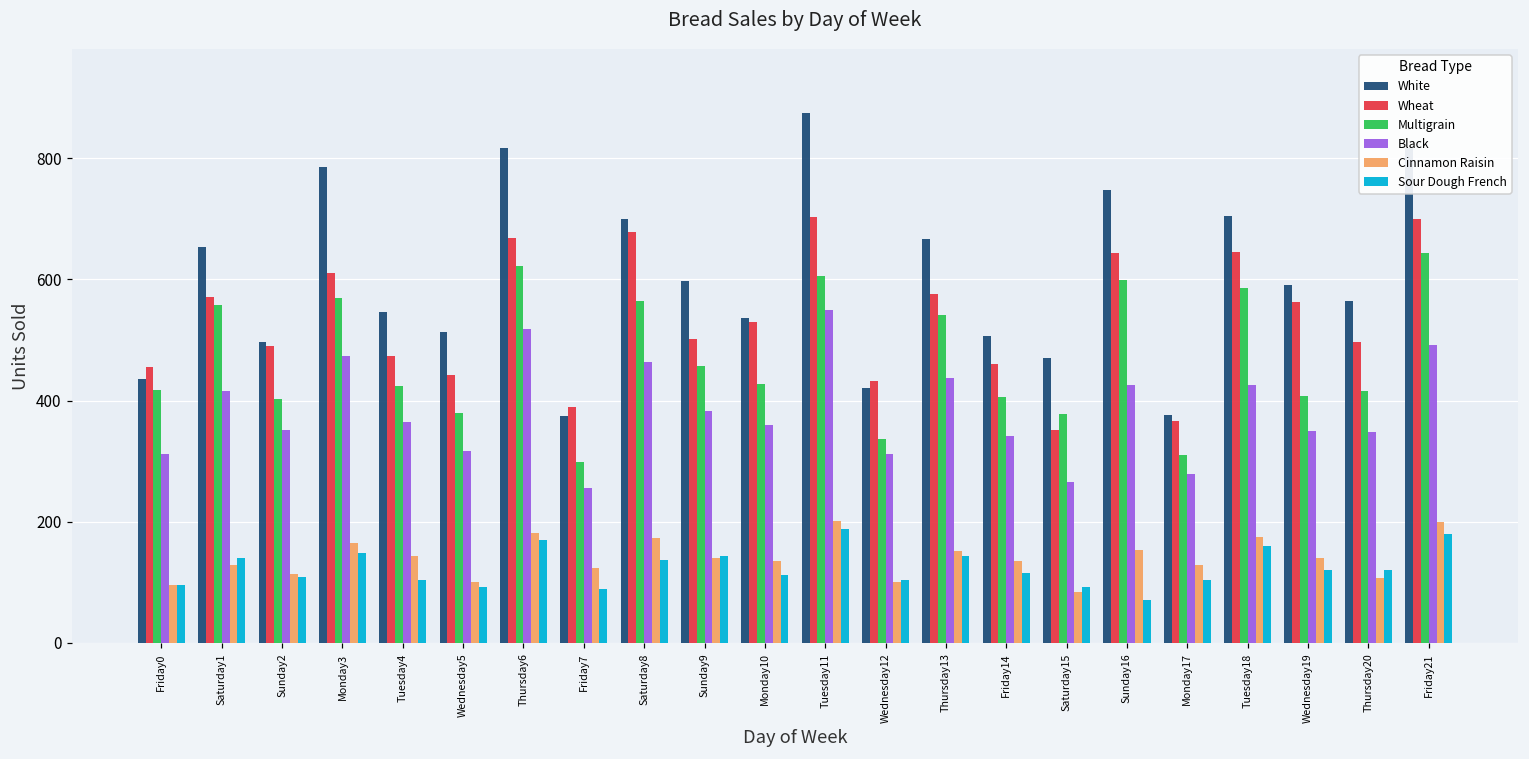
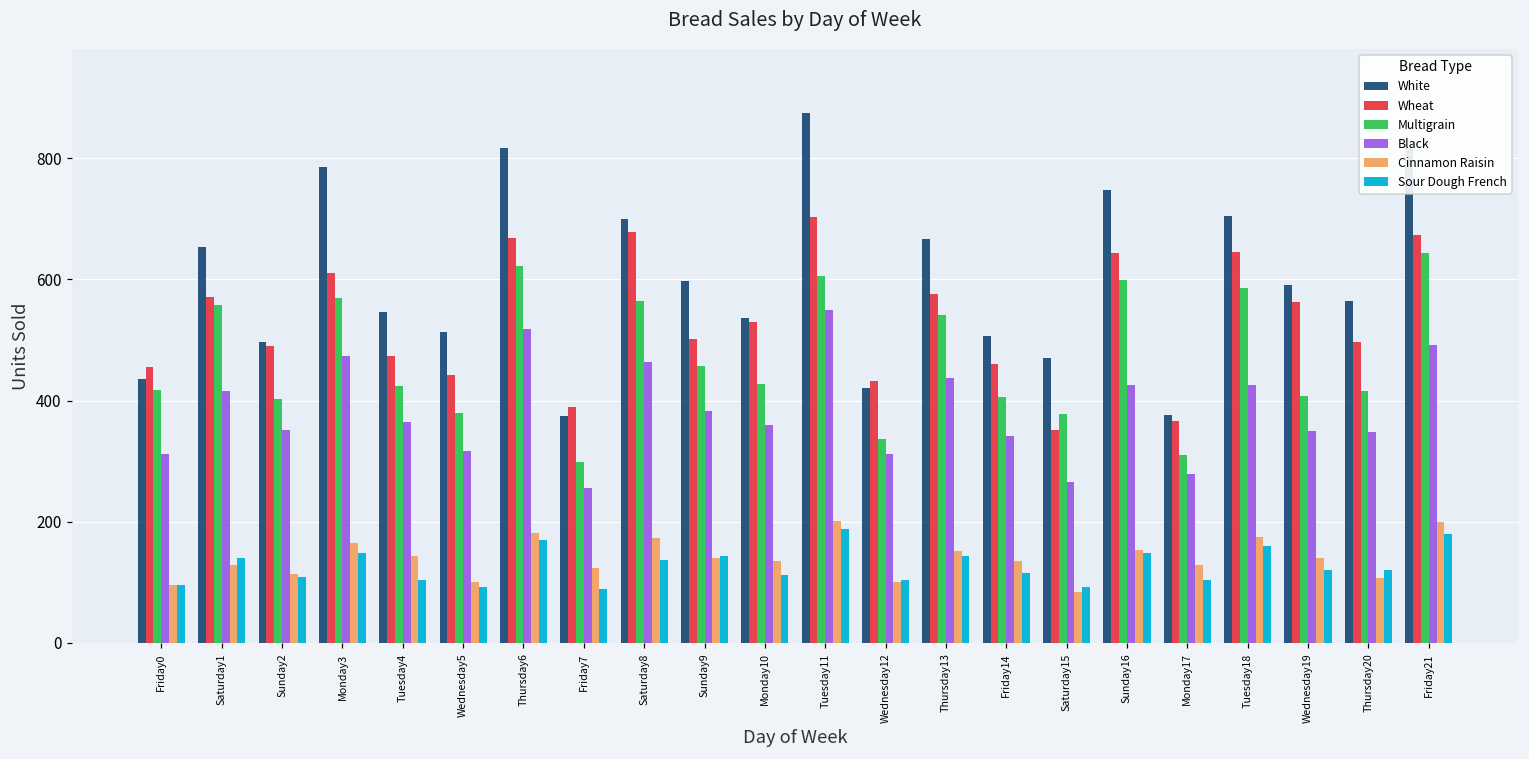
  {
    "White": {
      "Friday0": 440,
      "Saturday1": 650,
      "Sunday2": 500,
      "Monday3": 790,
      "Tuesday4": 550,
      "Wednesday5": 510,
      "Thursday6": 820,
      "Friday7": 380,
      "Saturday8": 700,
      "Sunday9": 600,
      "Monday10": 540,
      "Tuesday11": 880,
      "Wednesday12": 420,
      "Thursday13": 670,
      "Friday14": 510,
      "Saturday15": 470,
      "Sunday16": 750,
      "Monday17": 380,
      "Tuesday18": 700,
      "Wednesday19": 590,
      "Thursday20": 560
    },
    "Wheat": {
      "Friday0": 460,
      "Saturday1": 570,
      "Sunday2": 490,
      "Monday3": 610,
      "Tuesday4": 470,
      "Wednesday5": 440,
      "Thursday6": 670,
      "Friday7": 390,
      "Saturday8": 680,
      "Sunday9": 500,
      "Monday10": 530,
      "Tuesday11": 700,
      "Wednesday12": 430,
      "Thursday13": 580,
      "Friday14": 460,
      "Saturday15": 350,
      "Sunday16": 640,
      "Monday17": 370,
      "Tuesday18": 650,
      "Wednesday19": 560,
      "Thursday20": 500,
-     "Friday21": 700
+     "Friday21": 670
    },
    "Multigrain": {
      "Friday0": 420,
      "Saturday1": 560,
      "Sunday2": 400,
      "Monday3": 570,
      "Tuesday4": 420,
      "Wednesday5": 380,
      "Thursday6": 620,
      "Friday7": 300,
      "Saturday8": 560,
      "Sunday9": 460,
      "Monday10": 430,
      "Tuesday11": 610,
      "Wednesday12": 340,
      "Thursday13": 540,
      "Friday14": 410,
      "Saturday15": 380,
      "Sunday16": 600,
      "Monday17": 310,
      "Tuesday18": 590,
      "Wednesday19": 410,
      "Thursday20": 420,
      "Friday21": 640
    },
    "Black": {
      "Friday0": 310,
      "Saturday1": 420,
      "Sunday2": 350,
      "Monday3": 470,
      "Tuesday4": 370,
      "Wednesday5": 320,
      "Thursday6": 520,
      "Friday7": 260,
      "Saturday8": 460,
      "Sunday9": 380,
      "Monday10": 360,
      "Tuesday11": 550,
      "Wednesday12": 310,
      "Thursday13": 440,
      "Friday14": 340,
      "Saturday15": 270,
      "Sunday16": 430,
      "Monday17": 280,
      "Tuesday18": 430,
      "Wednesday19": 350,
      "Thursday20": 350,
      "Friday21": 490
    },
    "Cinnamon Raisin": {
      "Friday0": 100,
      "Saturday1": 130,
      "Sunday2": 110,
      "Monday3": 170,
      "Tuesday4": 140,
      "Wednesday5": 100,
      "Thursday6": 180,
      "Friday7": 120,
      "Saturday8": 170,
      "Sunday9": 140,
      "Monday10": 140,
      "Tuesday11": 200,
      "Wednesday12": 100,
      "Thursday13": 150,
      "Friday14": 140,
      "Saturday15": 80,
      "Sunday16": 150,
      "Monday17": 130,
      "Tuesday18": 170,
      "Wednesday19": 140,
      "Thursday20": 110,
      "Friday21": 200
    },
    "Sour Dough French": {
      "Friday0": 100,
      "Saturday1": 140,
      "Sunday2": 110,
      "Monday3": 150,
      "Tuesday4": 100,
      "Wednesday5": 90,
      "Thursday6": 170,
      "Friday7": 90,
      "Saturday8": 140,
      "Sunday9": 140,
      "Monday10": 110,
      "Tuesday11": 190,
      "Wednesday12": 100,
      "Thursday13": 140,
      "Friday14": 120,
      "Saturday15": 90,
-     "Sunday16": 70,
+     "Sunday16": 150,
      "Monday17": 100,
      "Tuesday18": 160,
      "Wednesday19": 120,
      "Thursday20": 120,
      "Friday21": 180
    }
  }
